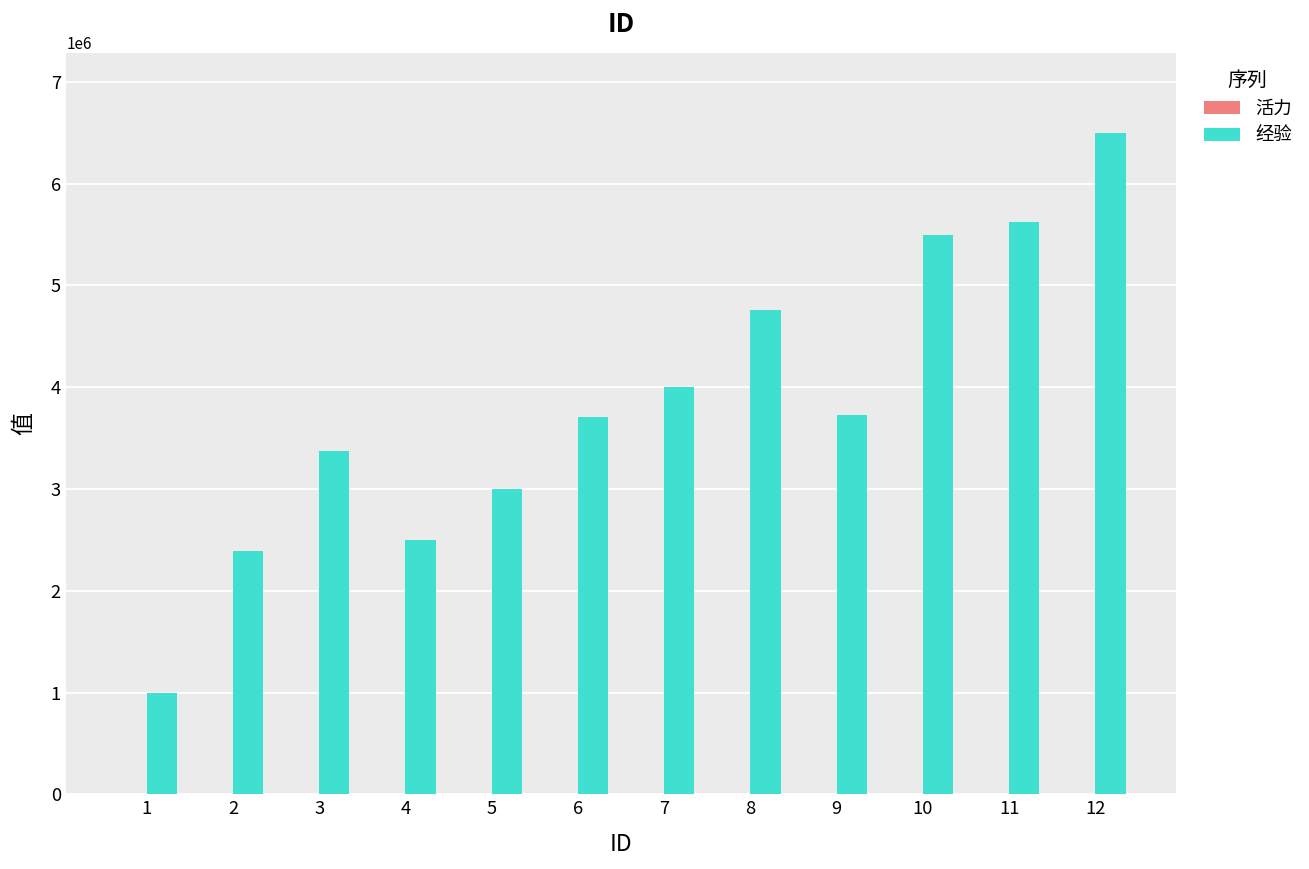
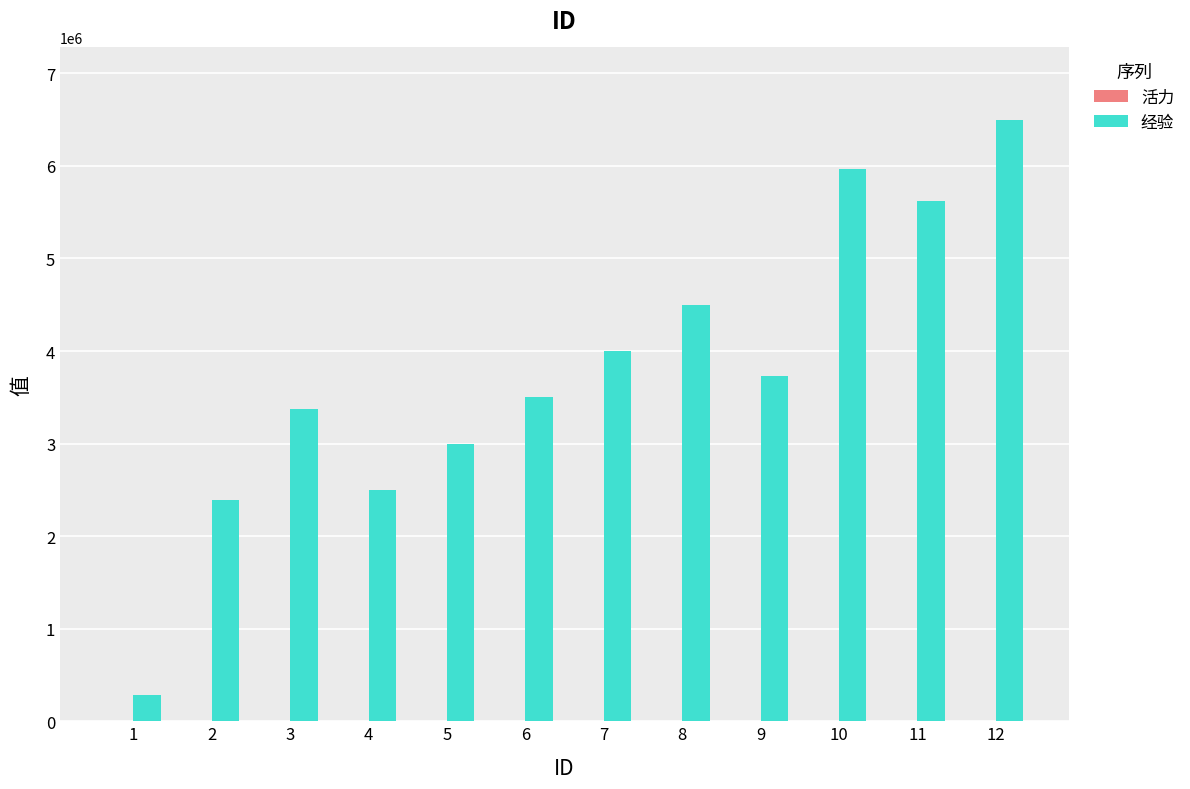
  {
    "经验": {
-     "1": 1000000,
+     "1": 300000,
      "2": 2400000,
      "3": 3400000,
      "4": 2500000,
      "5": 3000000,
-     "6": 3700000,
+     "6": 3500000,
      "7": 4000000,
-     "8": 4800000,
+     "8": 4500000,
      "9": 3700000,
-     "10": 5500000,
+     "10": 6000000,
      "11": 5600000,
      "12": 6500000
    }
  }
